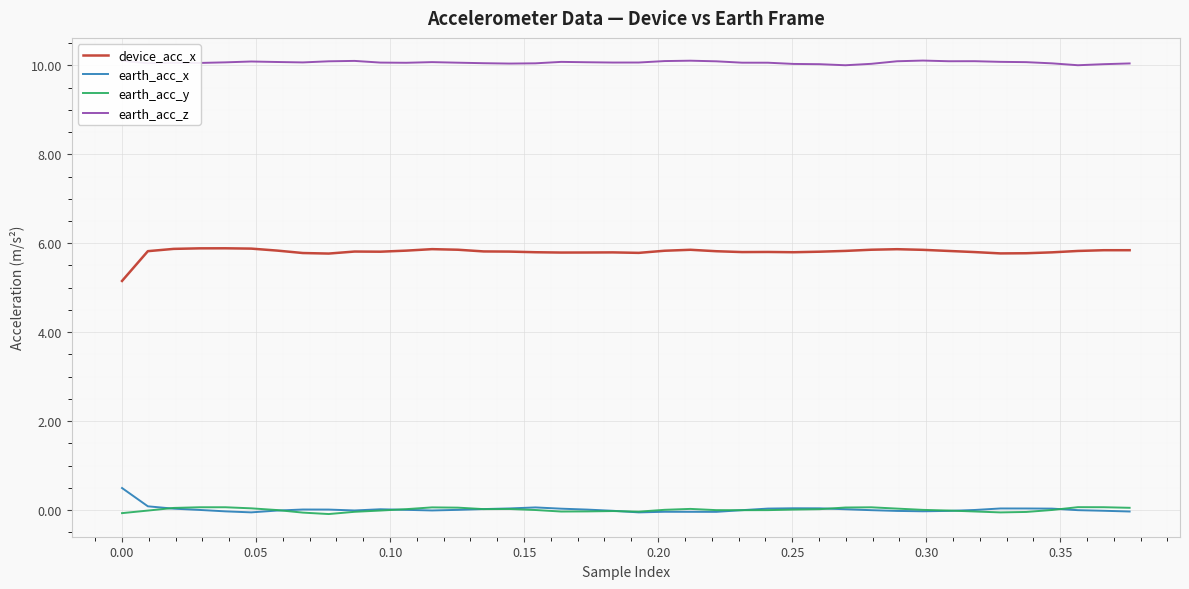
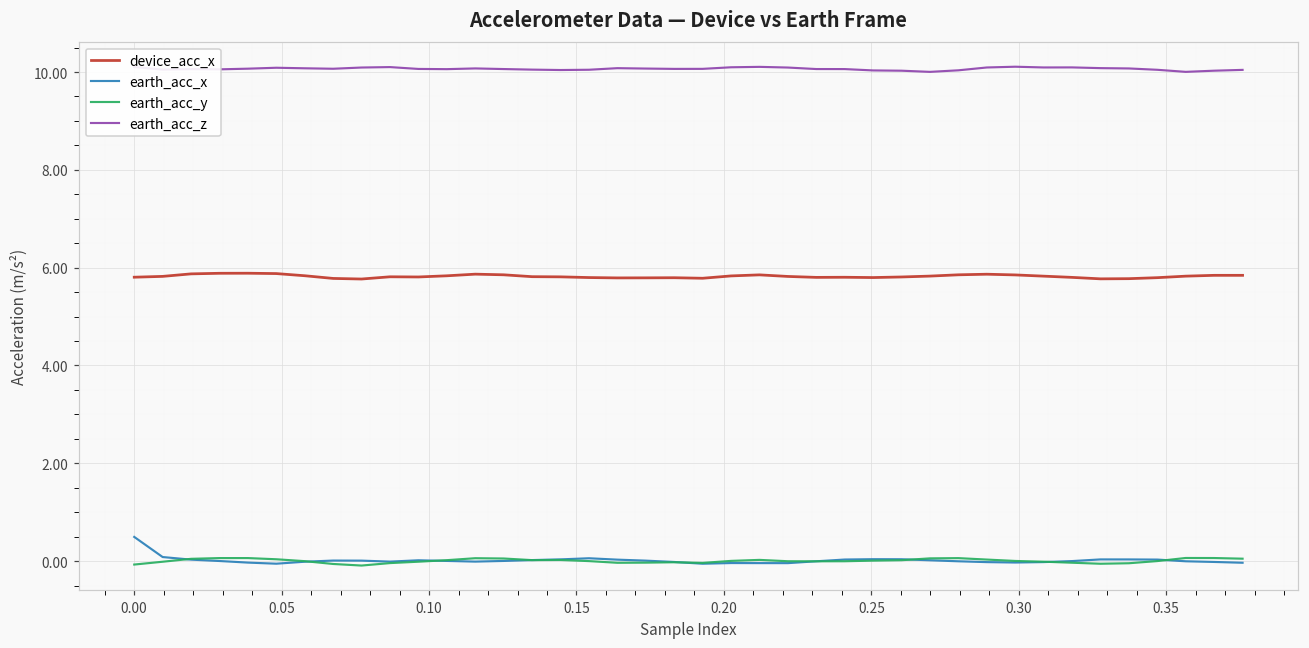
  {
    "device_acc_x": {
-     "0.00": 5.2
+     "0.00": 5.8
    },
    "earth_acc_x": {
      "0.00": 0.5
    },
    "earth_acc_y": {
      "0.00": -0.1
    }
  }
